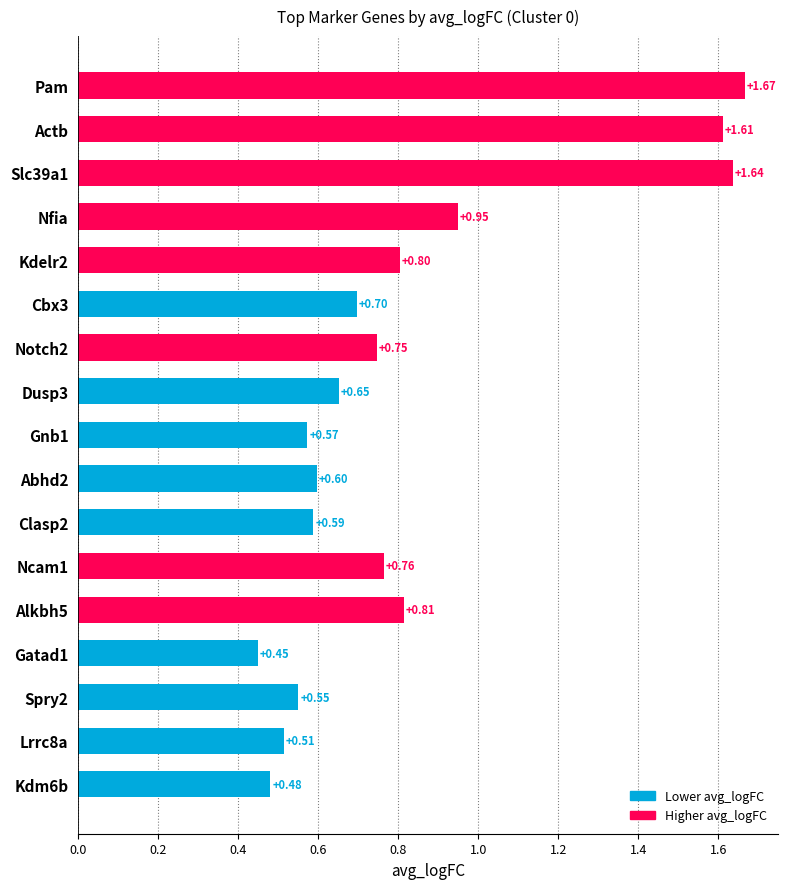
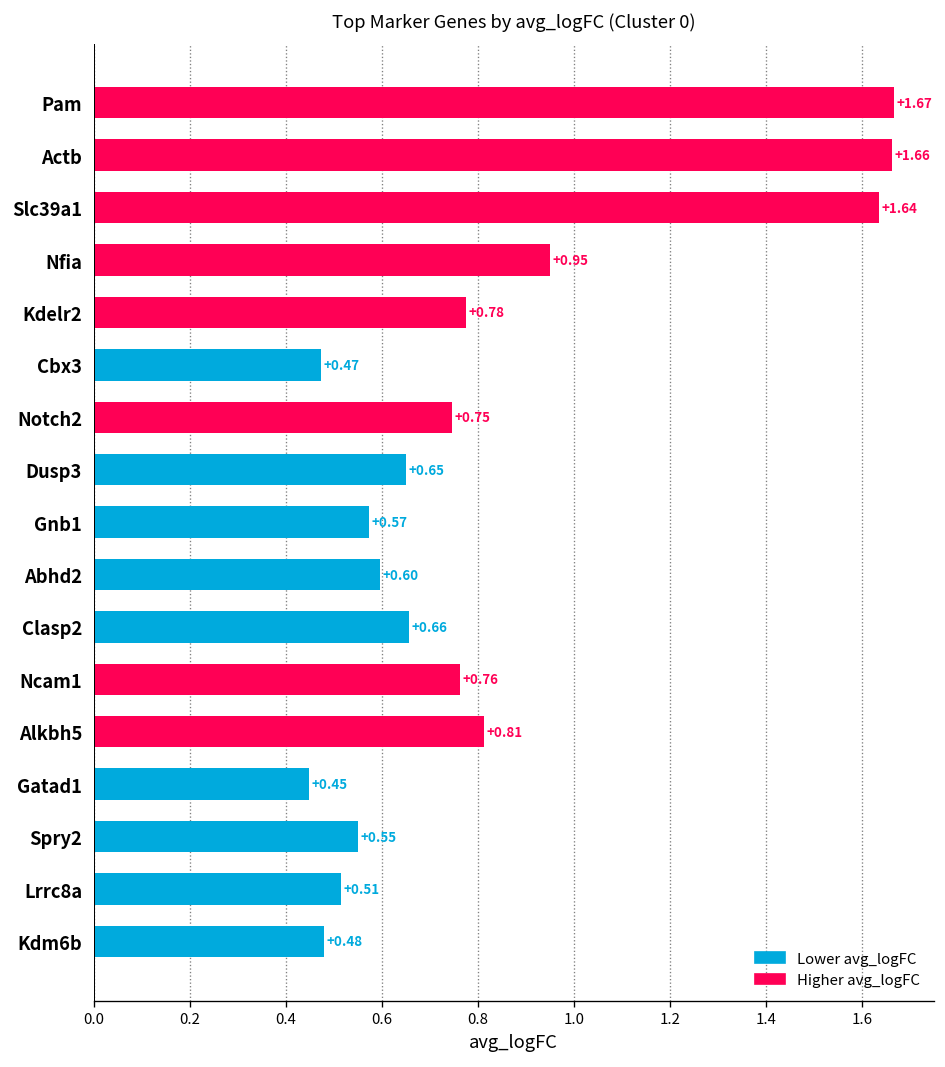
  {
    "Pam": "+1.67",
-   "Actb": "+1.61",
+   "Actb": "+1.66",
    "Slc39a1": "+1.64",
    "Nfia": "+0.95",
-   "Kdelr2": "+0.80",
-   "Cbx3": "+0.70",
+   "Kdelr2": "+0.78",
+   "Cbx3": "+0.47",
    "Notch2": "+0.75",
    "Dusp3": "+0.65",
    "Gnb1": "+0.57",
    "Abhd2": "+0.60",
-   "Clasp2": "+0.59",
+   "Clasp2": "+0.66",
    "Ncam1": "+0.76",
    "Alkbh5": "+0.81",
    "Gatad1": "+0.45",
    "Spry2": "+0.55",
    "Lrrc8a": "+0.51",
    "Kdm6b": "+0.48"
  }
